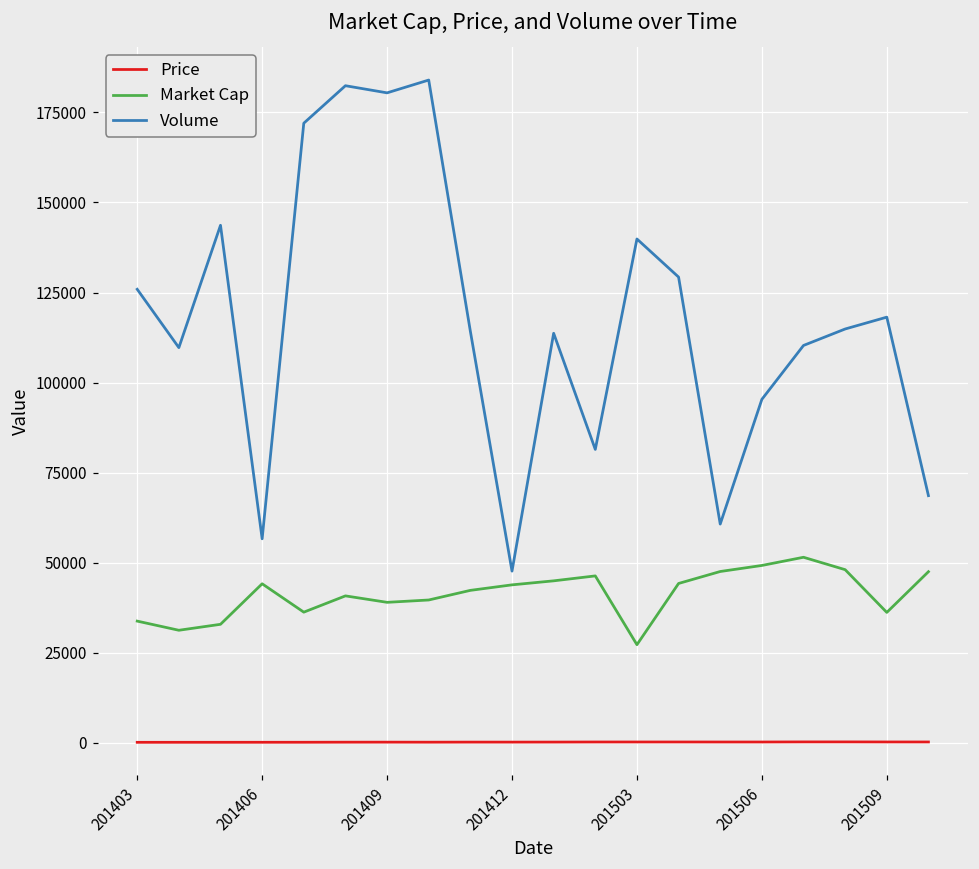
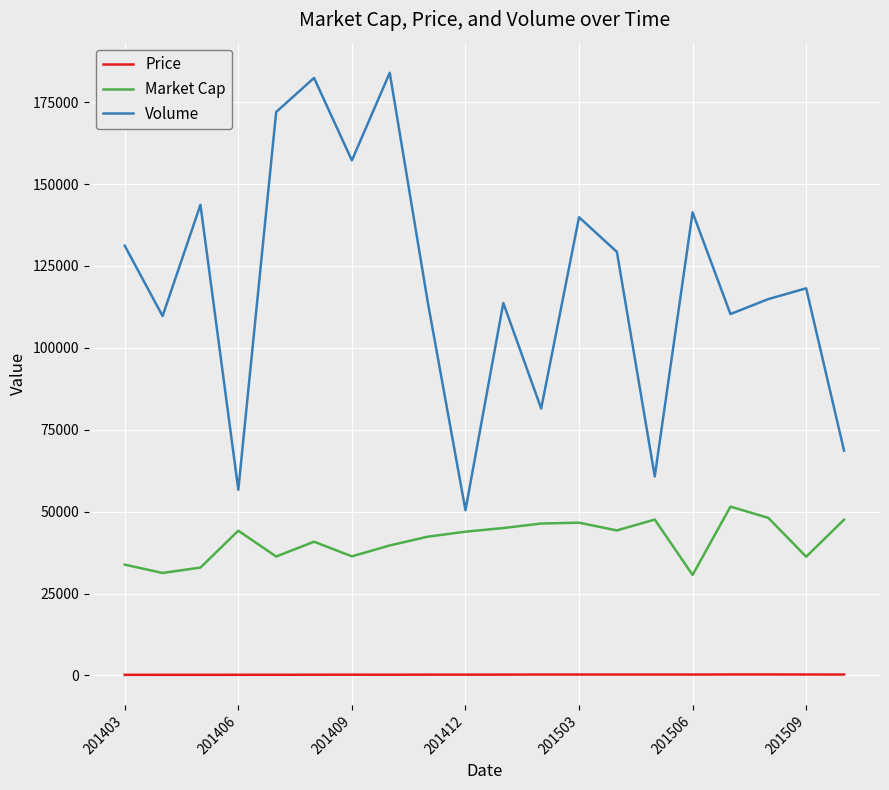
  {
    "Price": {
      "201403": 0,
      "201406": 0,
      "201409": 0,
      "201412": 0,
      "201503": 0,
      "201506": 0,
      "201509": 0
    },
    "Market Cap": {
      "201403": 34000,
      "201406": 44000,
-     "201409": 39000,
+     "201409": 36000,
      "201412": 44000,
-     "201503": 27000,
-     "201506": 49000,
+     "201503": 47000,
+     "201506": 31000,
      "201509": 36000
    },
    "Volume": {
-     "201403": 126000,
+     "201403": 131000,
      "201406": 57000,
-     "201409": 180000,
-     "201412": 48000,
+     "201409": 157000,
+     "201412": 50000,
      "201503": 140000,
-     "201506": 95000,
+     "201506": 141000,
      "201509": 118000
    }
  }
